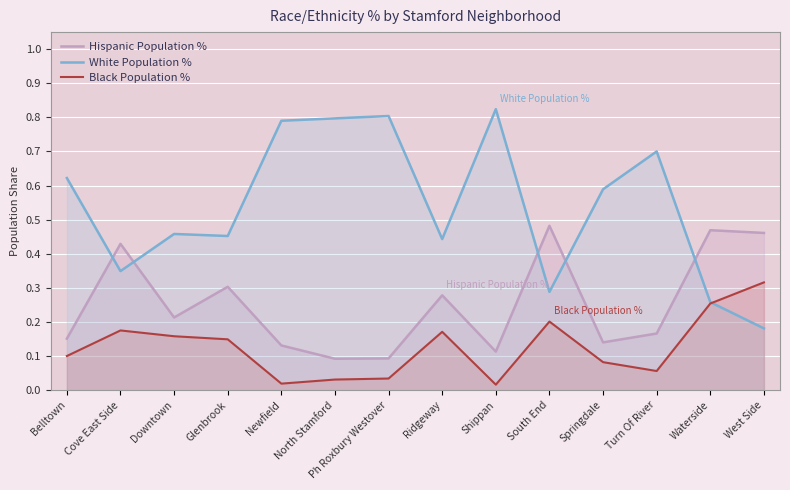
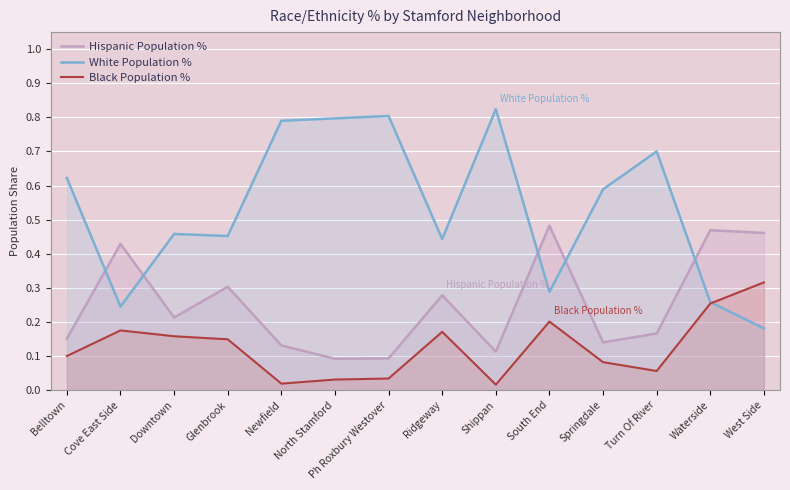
  {
    "Hispanic Population %": {
      "Belltown": 0.15,
      "Cove East Side": 0.43,
      "Downtown": 0.21,
      "Glenbrook": 0.30,
      "Newfield": 0.13,
      "North Stamford": 0.09,
      "Ph Roxbury Westover": 0.09,
      "Ridgeway": 0.28,
      "Shippan": 0.11,
      "South End": 0.48,
      "Springdale": 0.14,
      "Turn Of River": 0.17,
      "Waterside": 0.47,
      "West Side": 0.46
    },
    "White Population %": {
      "Belltown": 0.62,
-     "Cove East Side": 0.35,
+     "Cove East Side": 0.25,
      "Downtown": 0.46,
      "Glenbrook": 0.45,
      "Newfield": 0.79,
      "North Stamford": 0.80,
      "Ph Roxbury Westover": 0.80,
      "Ridgeway": 0.44,
      "Shippan": 0.82,
      "South End": 0.29,
      "Springdale": 0.59,
      "Turn Of River": 0.70,
      "West Side": 0.18
    },
    "Black Population %": {
      "Belltown": 0.10,
      "Cove East Side": 0.18,
      "Downtown": 0.16,
      "Glenbrook": 0.15,
      "Newfield": 0.02,
      "North Stamford": 0.03,
      "Ph Roxbury Westover": 0.03,
      "Ridgeway": 0.17,
      "Shippan": 0.02,
      "South End": 0.20,
      "Springdale": 0.08,
      "Turn Of River": 0.06,
      "West Side": 0.32
    }
  }
